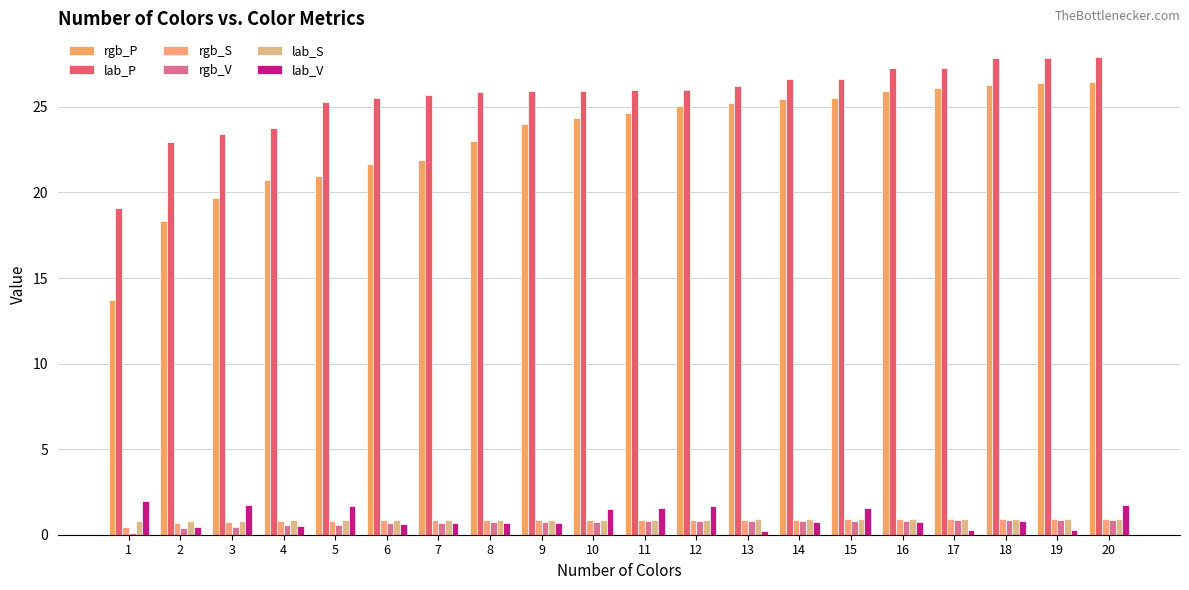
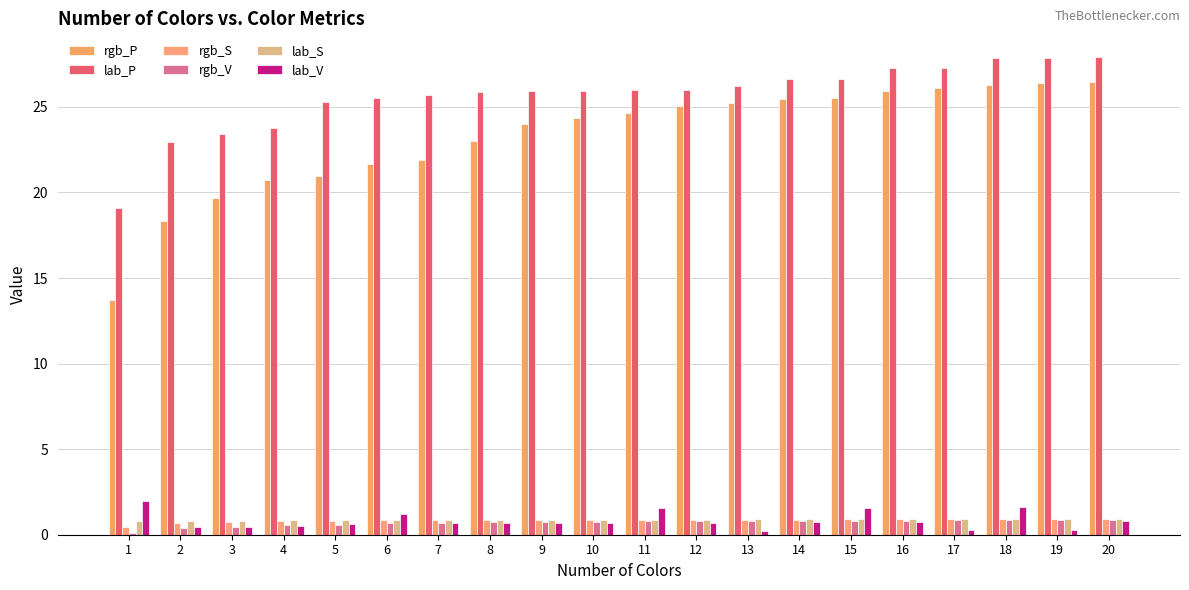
  {
    "lab_V": {
      "1": 2.0,
      "2": 0.4,
-     "3": 1.7,
+     "3": 0.5,
      "4": 0.5,
-     "5": 1.7,
-     "6": 0.6,
+     "5": 0.6,
+     "6": 1.2,
      "7": 0.7,
      "8": 0.7,
      "9": 0.7,
-     "10": 1.5,
+     "10": 0.7,
      "11": 1.6,
-     "12": 1.7,
+     "12": 0.7,
      "13": 0.2,
      "14": 0.7,
      "15": 1.6,
      "16": 0.8,
      "17": 0.3,
-     "18": 0.8,
+     "18": 1.6,
      "19": 0.3,
-     "20": 1.8
+     "20": 0.8
    }
  }
